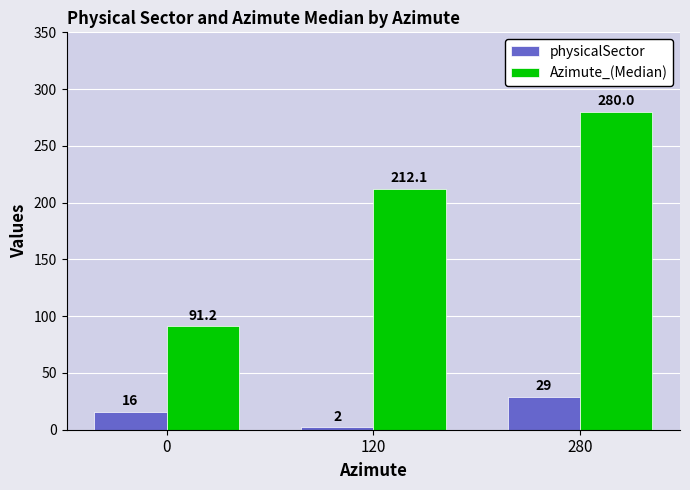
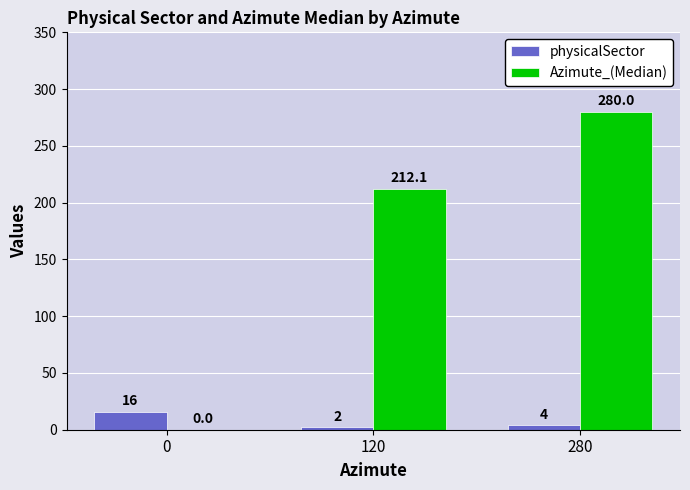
  {
    "physicalSector": {
      "0": 16,
      "120": 2,
-     "280": 29
+     "280": 4
    },
    "Azimute_(Median)": {
-     "0": 91.2,
+     "0": 0.0,
      "120": 212.1,
      "280": 280.0
    }
  }
